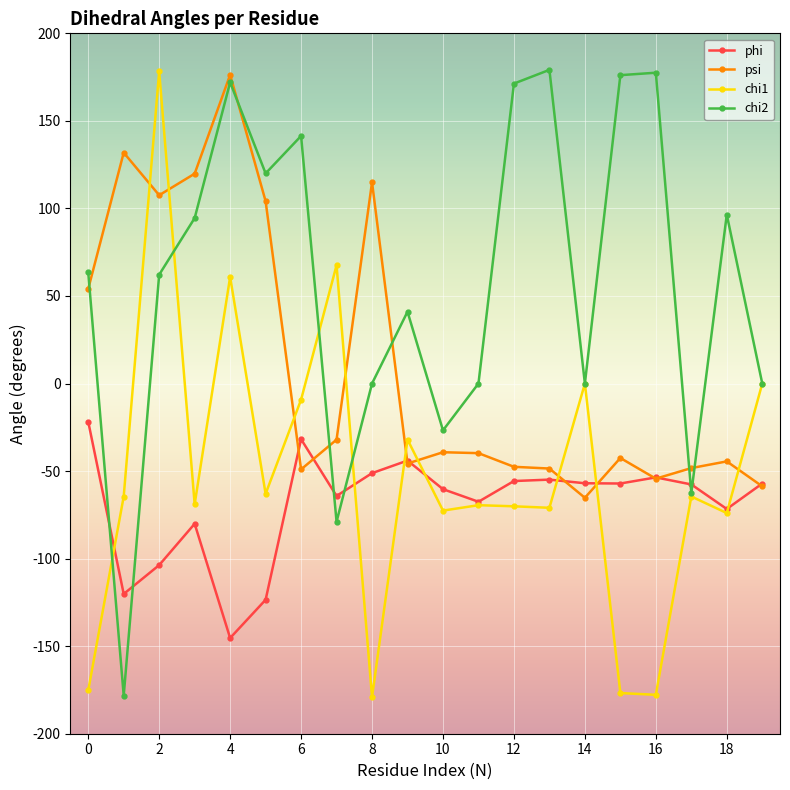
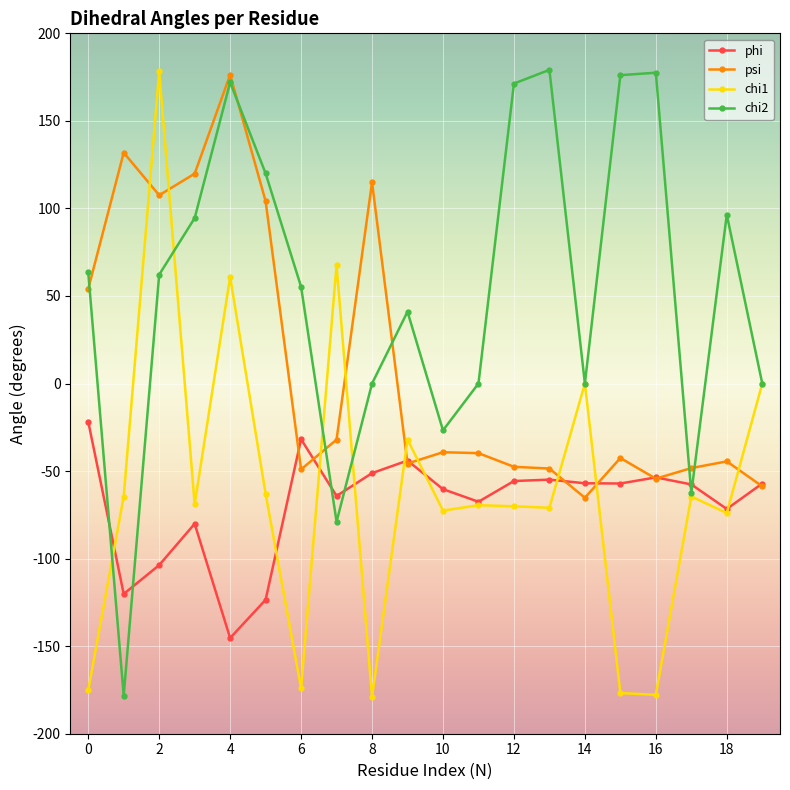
  {
    "phi": {
      "0": -22,
      "2": -104,
      "4": -145,
      "6": -32,
      "8": -51,
      "10": -60,
      "12": -56,
      "14": -57,
      "18": -72
    },
    "psi": {
      "0": 54,
      "2": 108,
      "4": 176,
      "6": -49,
      "8": 115,
      "10": -39,
      "12": -48,
      "14": -65,
      "18": -44
    },
    "chi1": {
      "0": -175,
      "2": 178,
      "4": 61,
-     "6": -9,
+     "6": -174,
      "8": -179,
      "10": -73,
      "12": -70,
      "16": -178,
      "18": -74
    },
    "chi2": {
      "0": 64,
      "2": 62,
      "4": 172,
-     "6": 141,
+     "6": 55,
      "8": 0,
      "10": -27,
      "12": 171,
      "16": 178,
      "18": 96
    }
  }
